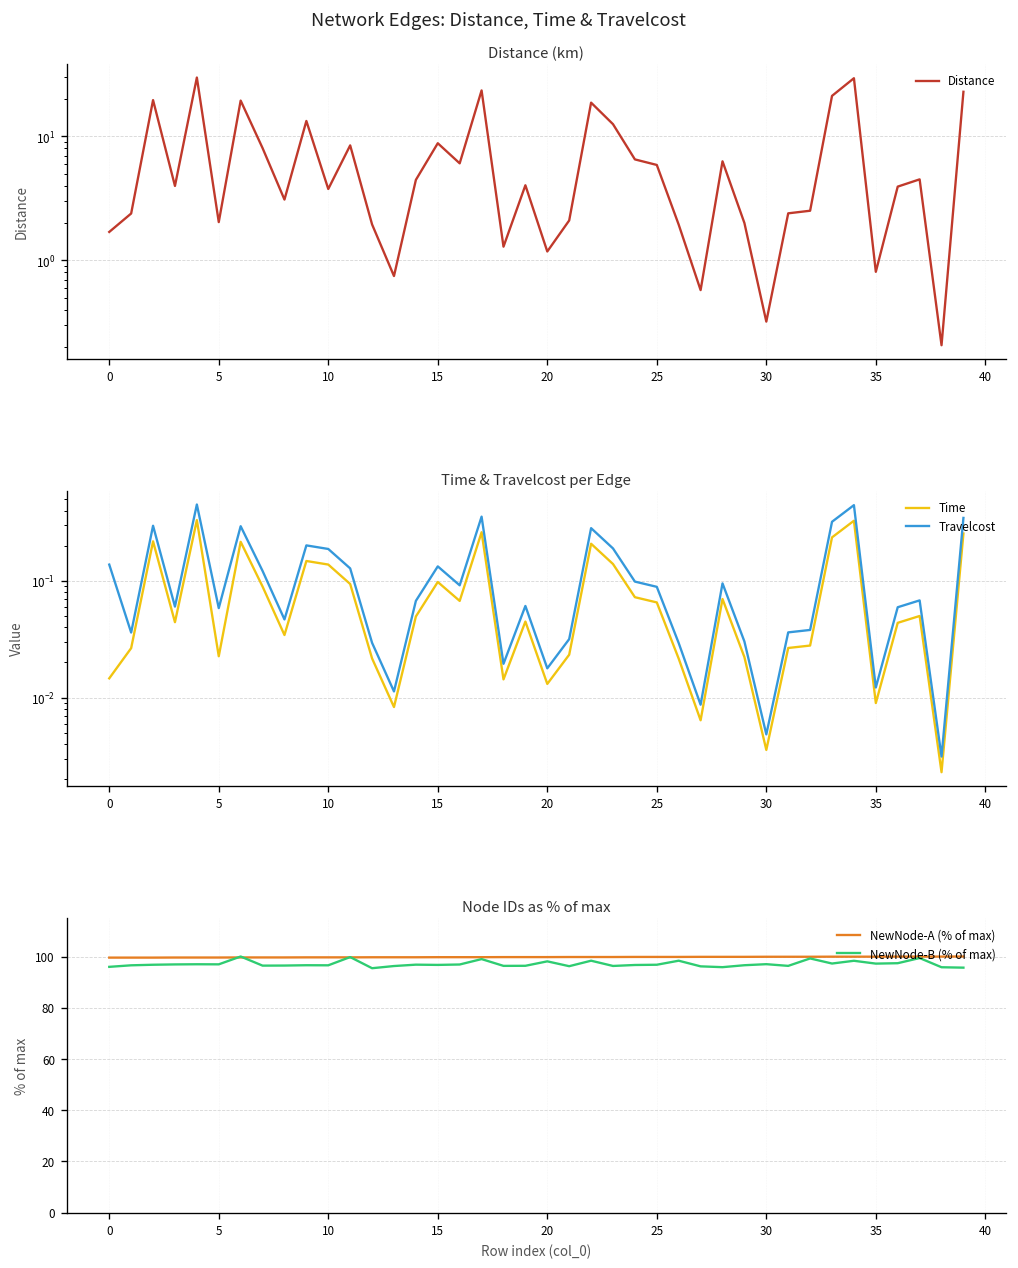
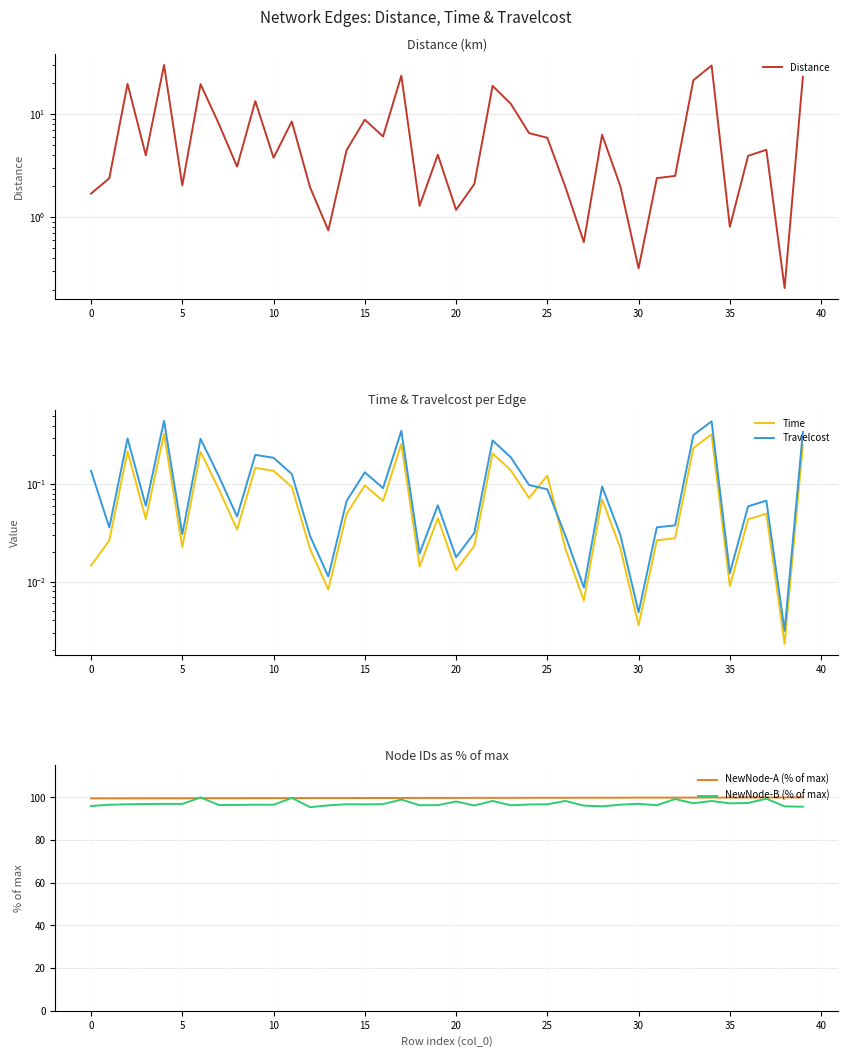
  {
    "Distance (km)": {
      "0": 1.7,
      "5": 2.0,
      "10": 3.8,
      "15": 9,
      "20": 1.2,
      "25": 6,
      "30": 0.32,
      "35": 0.8
    },
    "Time & Travelcost per Edge": {
      "Time": {
        "0": 0.015,
        "5": 0.023,
        "10": 0.14,
        "15": 0.10,
        "20": 0.013,
-       "25": 0.07,
+       "25": 0.12,
        "30": 0.0036,
        "35": 0.009
      },
      "Travelcost": {
        "0": 0.14,
-       "5": 0.06,
+       "5": 0.031,
        "10": 0.19,
        "15": 0.13,
        "20": 0.018,
        "25": 0.09,
        "30": 0.005,
        "35": 0.012
      }
    },
    "Node IDs as % of max": {
      "NewNode-A (% of max)": {
        "0": 100,
        "5": 100,
        "10": 100,
        "15": 100,
        "20": 100,
        "25": 100,
        "30": 100,
        "35": 100
      },
      "NewNode-B (% of max)": {
        "0": 96,
        "5": 97,
        "10": 97,
        "15": 97,
        "20": 98,
        "25": 97,
        "30": 97,
        "35": 97
      }
    }
  }
